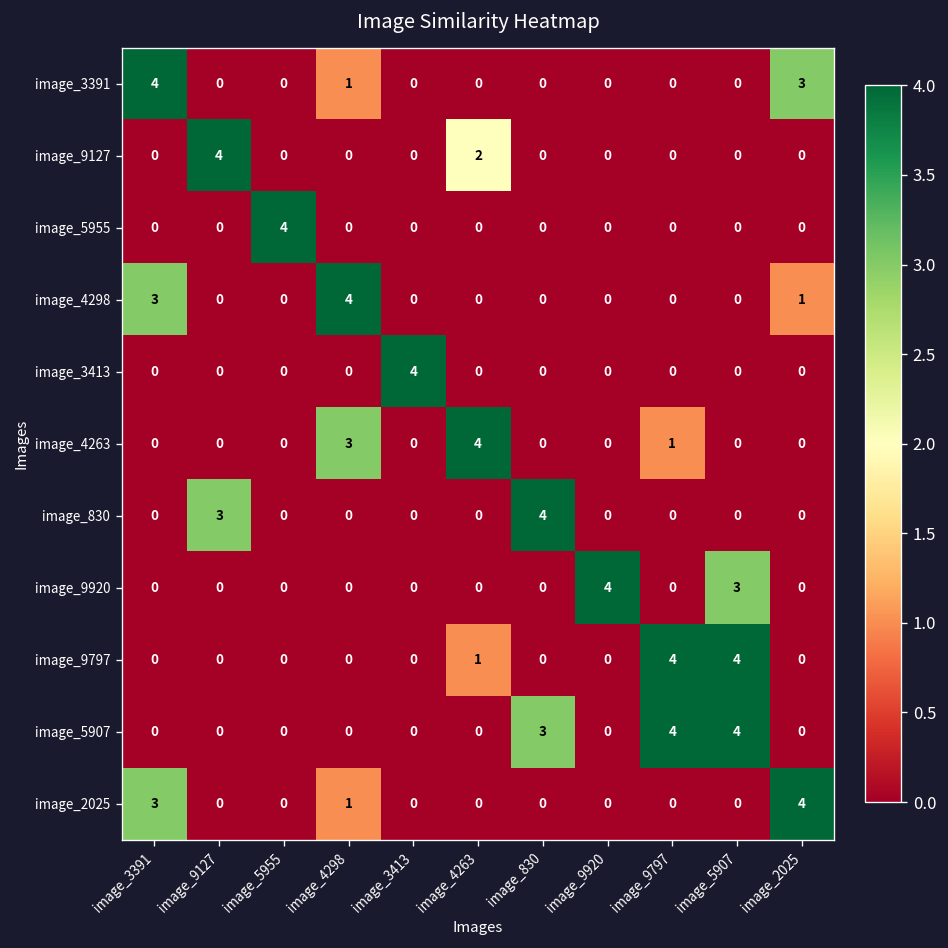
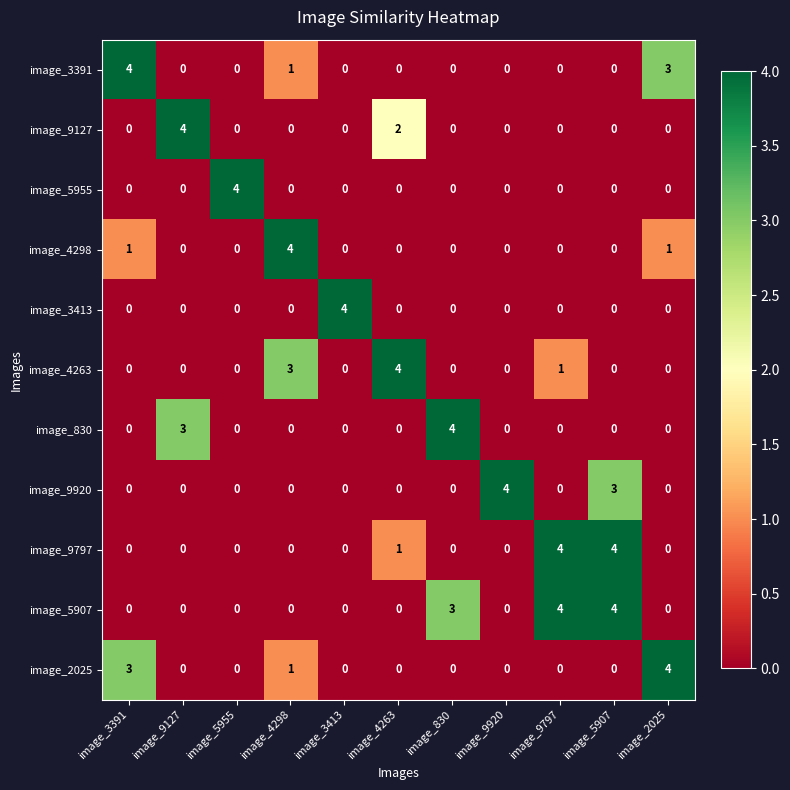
  {
    "image_3391": {
      "image_3391": 4,
      "image_9127": 0,
      "image_5955": 0,
      "image_4298": 1,
      "image_3413": 0,
      "image_4263": 0,
      "image_830": 0,
      "image_9920": 0,
      "image_9797": 0,
      "image_5907": 0,
      "image_2025": 3
    },
    "image_9127": {
      "image_3391": 0,
      "image_9127": 4,
      "image_5955": 0,
      "image_4298": 0,
      "image_3413": 0,
      "image_4263": 2,
      "image_830": 0,
      "image_9920": 0,
      "image_9797": 0,
      "image_5907": 0,
      "image_2025": 0
    },
    "image_5955": {
      "image_3391": 0,
      "image_9127": 0,
      "image_5955": 4,
      "image_4298": 0,
      "image_3413": 0,
      "image_4263": 0,
      "image_830": 0,
      "image_9920": 0,
      "image_9797": 0,
      "image_5907": 0,
      "image_2025": 0
    },
    "image_4298": {
-     "image_3391": 3,
+     "image_3391": 1,
      "image_9127": 0,
      "image_5955": 0,
      "image_4298": 4,
      "image_3413": 0,
      "image_4263": 0,
      "image_830": 0,
      "image_9920": 0,
      "image_9797": 0,
      "image_5907": 0,
      "image_2025": 1
    },
    "image_3413": {
      "image_3391": 0,
      "image_9127": 0,
      "image_5955": 0,
      "image_4298": 0,
      "image_3413": 4,
      "image_4263": 0,
      "image_830": 0,
      "image_9920": 0,
      "image_9797": 0,
      "image_5907": 0,
      "image_2025": 0
    },
    "image_4263": {
      "image_3391": 0,
      "image_9127": 0,
      "image_5955": 0,
      "image_4298": 3,
      "image_3413": 0,
      "image_4263": 4,
      "image_830": 0,
      "image_9920": 0,
      "image_9797": 1,
      "image_5907": 0,
      "image_2025": 0
    },
    "image_830": {
      "image_3391": 0,
      "image_9127": 3,
      "image_5955": 0,
      "image_4298": 0,
      "image_3413": 0,
      "image_4263": 0,
      "image_830": 4,
      "image_9920": 0,
      "image_9797": 0,
      "image_5907": 0,
      "image_2025": 0
    },
    "image_9920": {
      "image_3391": 0,
      "image_9127": 0,
      "image_5955": 0,
      "image_4298": 0,
      "image_3413": 0,
      "image_4263": 0,
      "image_830": 0,
      "image_9920": 4,
      "image_9797": 0,
      "image_5907": 3,
      "image_2025": 0
    },
    "image_9797": {
      "image_3391": 0,
      "image_9127": 0,
      "image_5955": 0,
      "image_4298": 0,
      "image_3413": 0,
      "image_4263": 1,
      "image_830": 0,
      "image_9920": 0,
      "image_9797": 4,
      "image_5907": 4,
      "image_2025": 0
    },
    "image_5907": {
      "image_3391": 0,
      "image_9127": 0,
      "image_5955": 0,
      "image_4298": 0,
      "image_3413": 0,
      "image_4263": 0,
      "image_830": 3,
      "image_9920": 0,
      "image_9797": 4,
      "image_5907": 4,
      "image_2025": 0
    },
    "image_2025": {
      "image_3391": 3,
      "image_9127": 0,
      "image_5955": 0,
      "image_4298": 1,
      "image_3413": 0,
      "image_4263": 0,
      "image_830": 0,
      "image_9920": 0,
      "image_9797": 0,
      "image_5907": 0,
      "image_2025": 4
    }
  }
